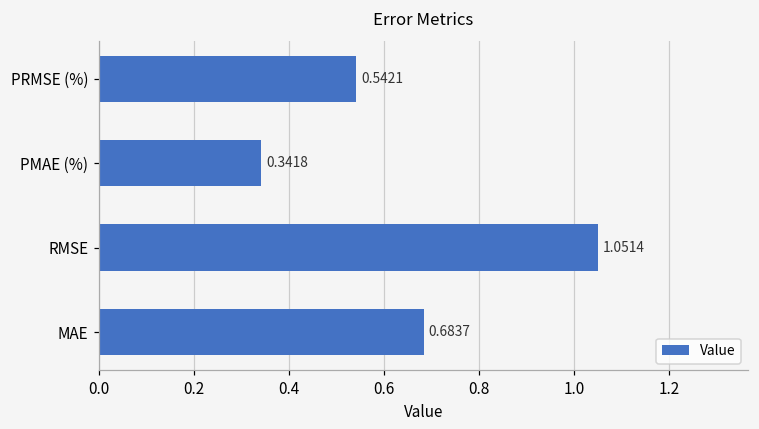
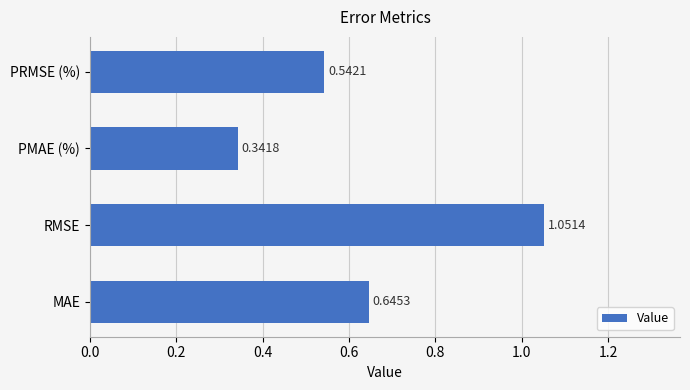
  {
    "PRMSE (%)": 0.5421,
    "PMAE (%)": 0.3418,
    "RMSE": 1.0514,
-   "MAE": 0.6837
+   "MAE": 0.6453
  }
